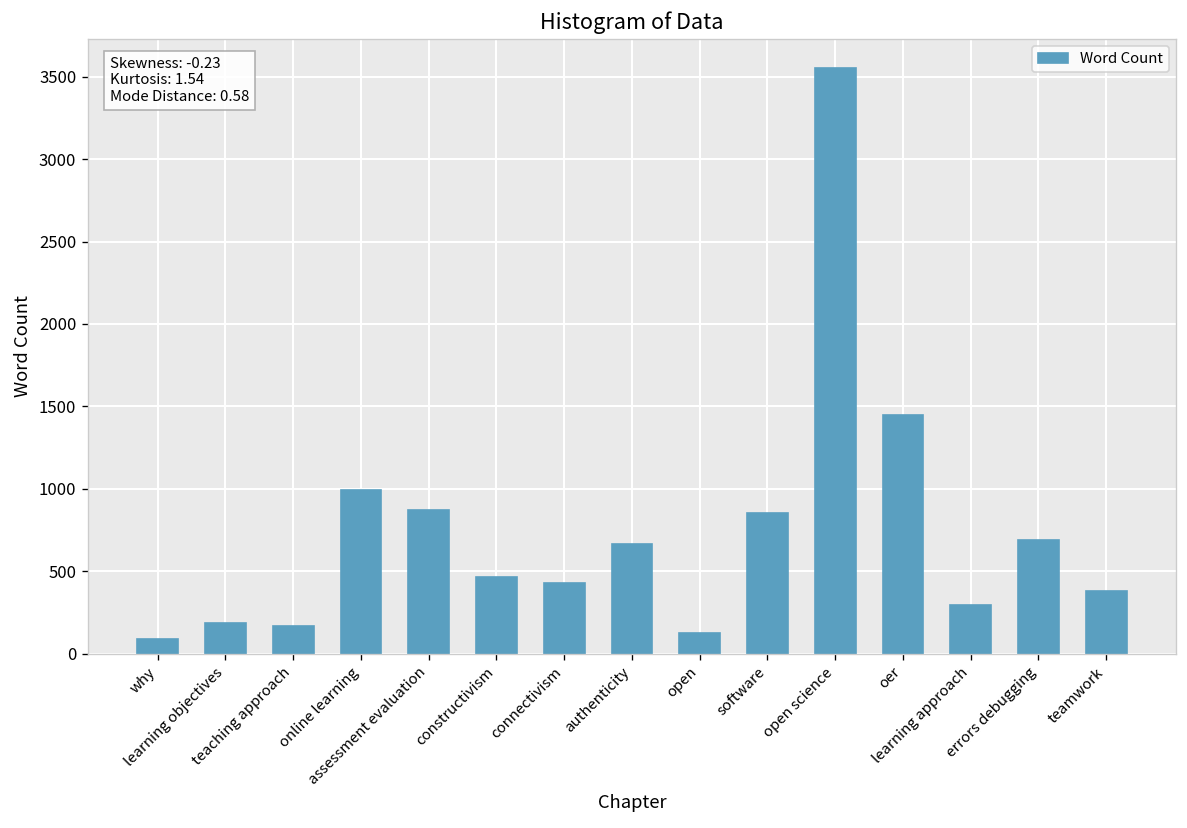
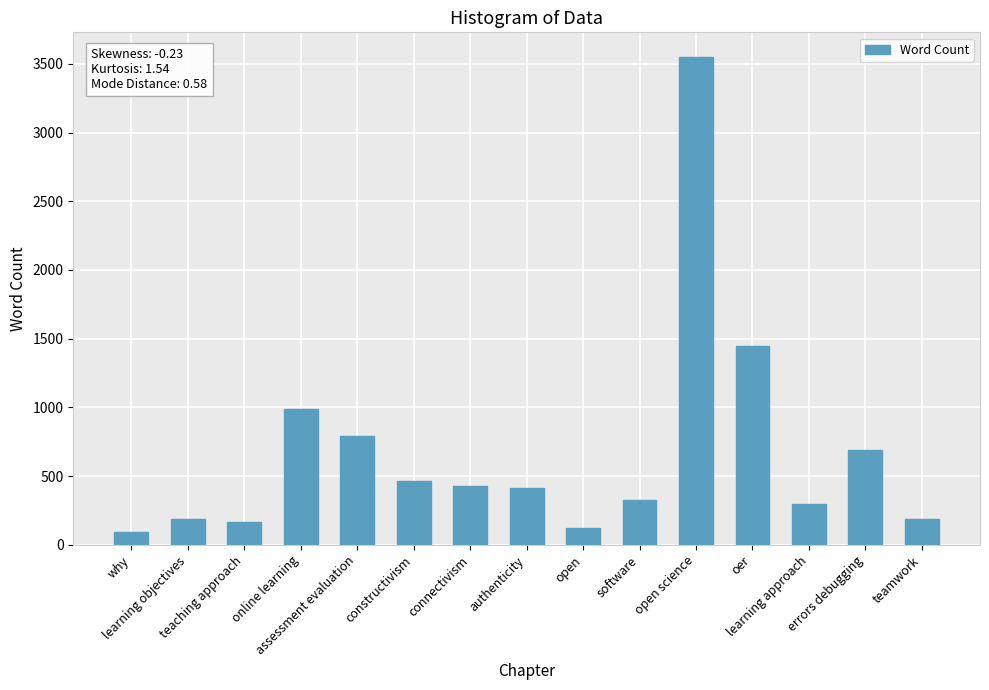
  {
    "why": 90,
    "learning objectives": 180,
    "teaching approach": 170,
    "online learning": 990,
-   "assessment evaluation": 870,
+   "assessment evaluation": 800,
    "constructivism": 470,
    "connectivism": 430,
-   "authenticity": 670,
+   "authenticity": 410,
    "open": 120,
-   "software": 850,
+   "software": 320,
    "open science": 3550,
    "oer": 1450,
    "learning approach": 300,
    "errors debugging": 690,
-   "teamwork": 380
+   "teamwork": 190
  }
